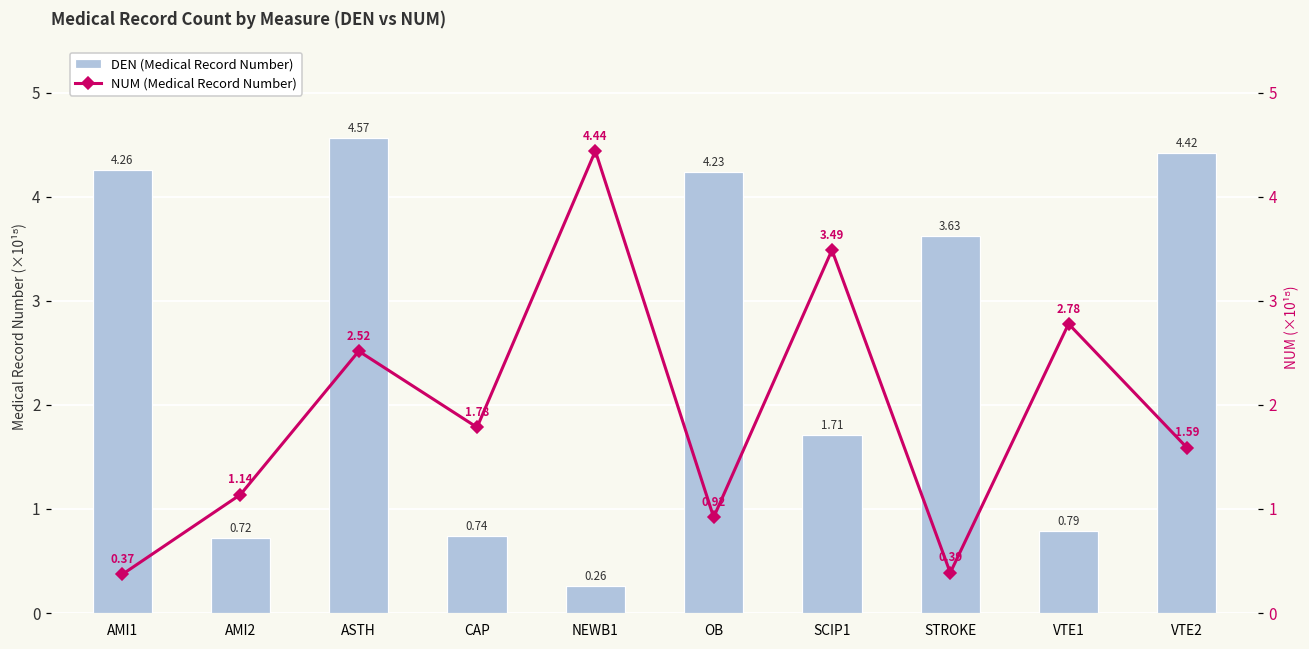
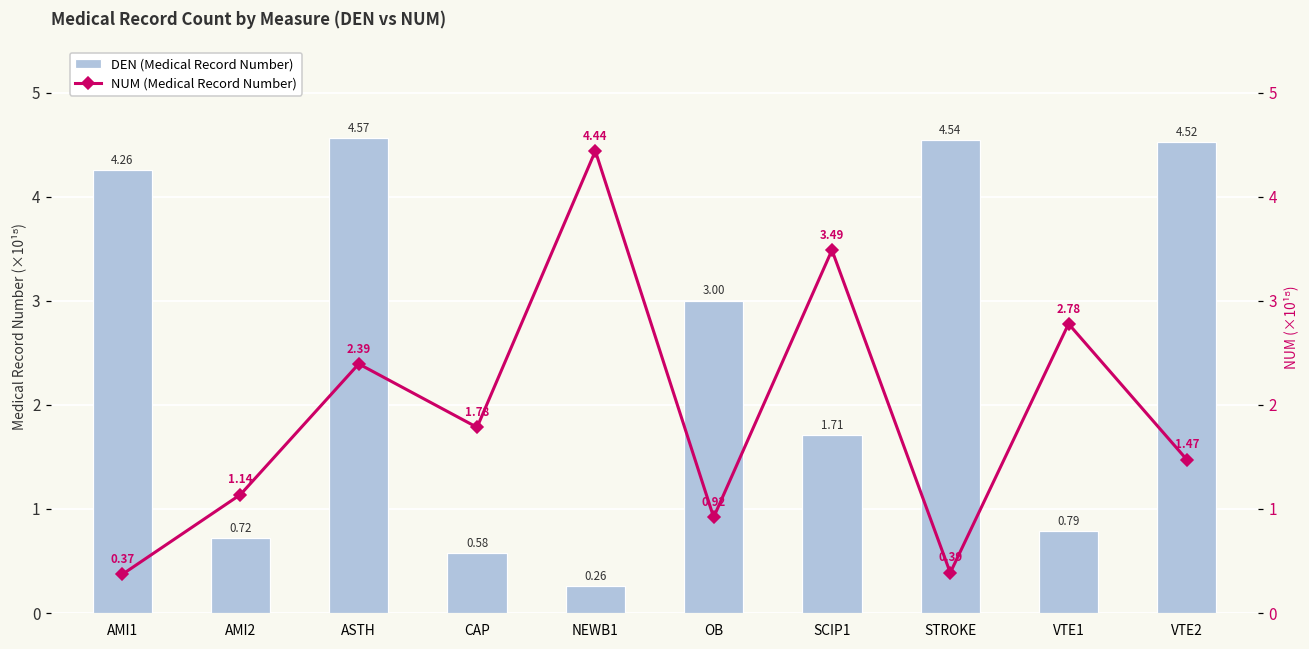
  {
    "DEN (Medical Record Number)": {
      "AMI1": 4.26,
      "AMI2": 0.72,
      "ASTH": 4.57,
-     "CAP": 0.74,
+     "CAP": 0.58,
      "NEWB1": 0.26,
-     "OB": 4.23,
+     "OB": 3.00,
      "SCIP1": 1.71,
-     "STROKE": 3.63,
+     "STROKE": 4.54,
      "VTE1": 0.79,
-     "VTE2": 4.42
+     "VTE2": 4.52
    },
    "NUM (Medical Record Number)": {
      "AMI1": 0.37,
      "AMI2": 1.14,
-     "ASTH": 2.52,
+     "ASTH": 2.39,
      "CAP": 1.78,
      "NEWB1": 4.44,
      "OB": 0.92,
      "SCIP1": 3.49,
      "STROKE": 0.39,
      "VTE1": 2.78,
-     "VTE2": 1.59
+     "VTE2": 1.47
    }
  }
